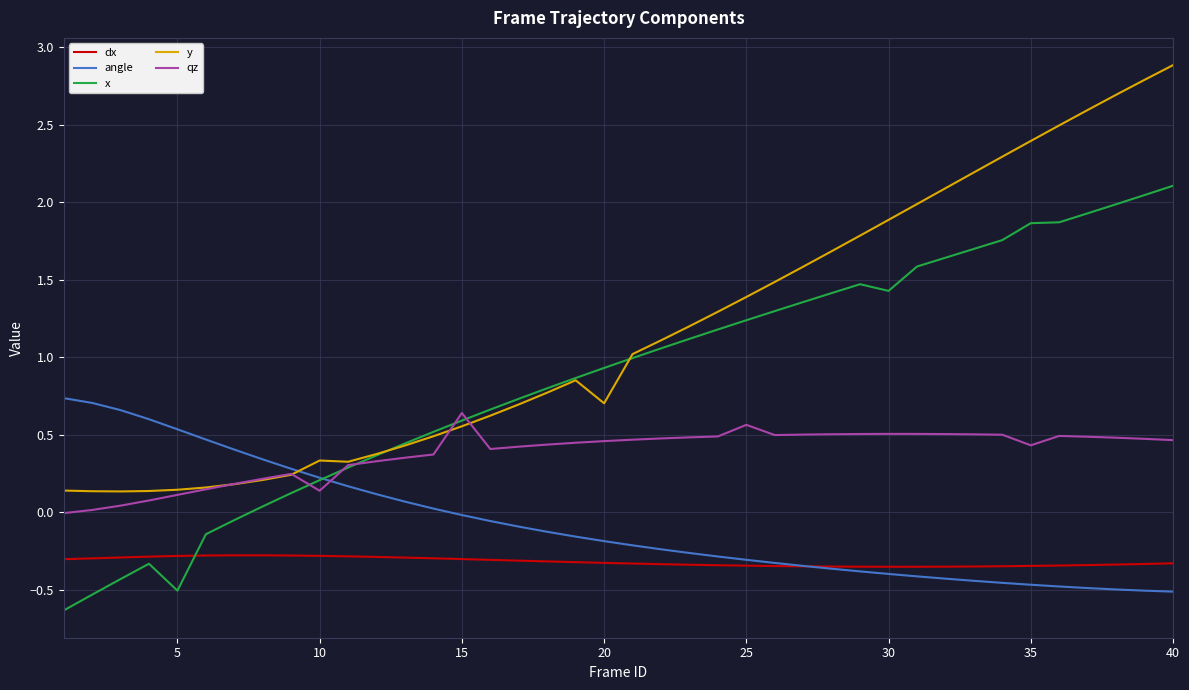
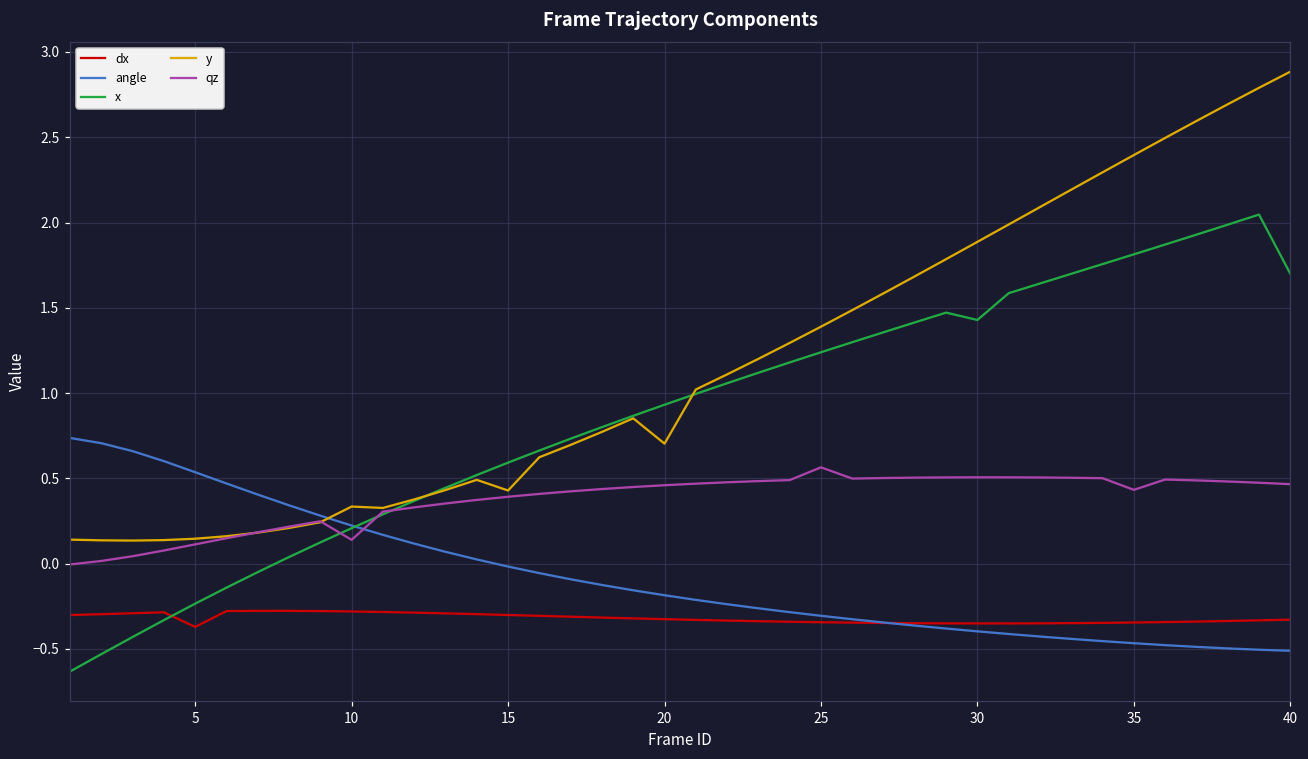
  {
    "dx": {
-     "5": -0.28,
+     "5": -0.37,
      "10": -0.28,
      "15": -0.30,
      "20": -0.33,
      "25": -0.34,
      "30": -0.35,
      "35": -0.34,
      "40": -0.33
    },
    "angle": {
      "5": 0.54,
      "15": -0.02,
      "20": -0.18,
      "25": -0.31,
      "30": -0.40,
      "35": -0.47,
      "40": -0.51
    },
    "x": {
-     "5": -0.50,
+     "5": -0.23,
      "15": 0.59,
      "20": 0.93,
      "25": 1.24,
      "30": 1.43,
-     "35": 1.87,
-     "40": 2.11
+     "35": 1.81,
+     "40": 1.70
    },
    "y": {
      "5": 0.15,
      "10": 0.33,
-     "15": 0.56,
+     "15": 0.43,
      "20": 0.70,
      "25": 1.39,
      "30": 1.89,
      "35": 2.40,
      "40": 2.88
    },
    "qz": {
      "5": 0.11,
      "10": 0.14,
-     "15": 0.64,
+     "15": 0.39,
      "20": 0.46,
      "25": 0.56,
      "30": 0.51,
      "35": 0.43,
      "40": 0.47
    }
  }
